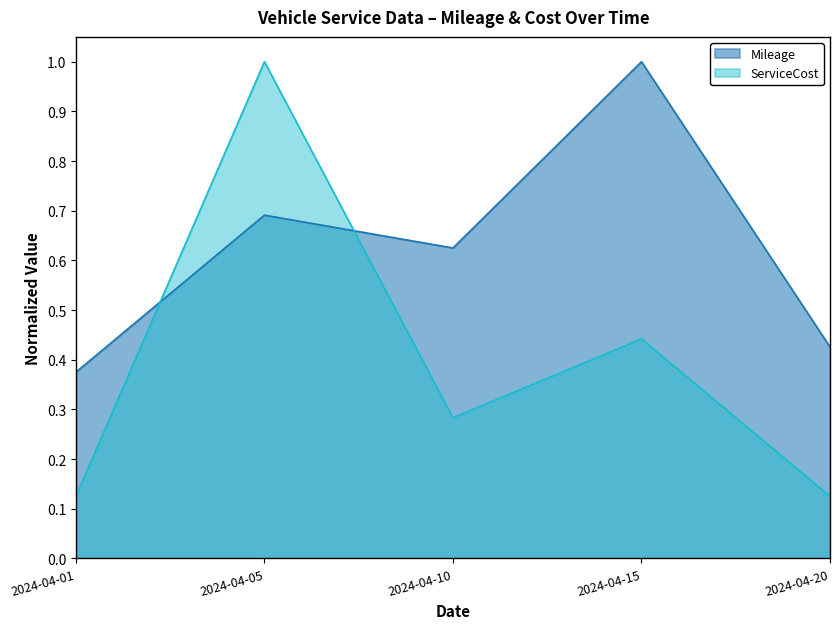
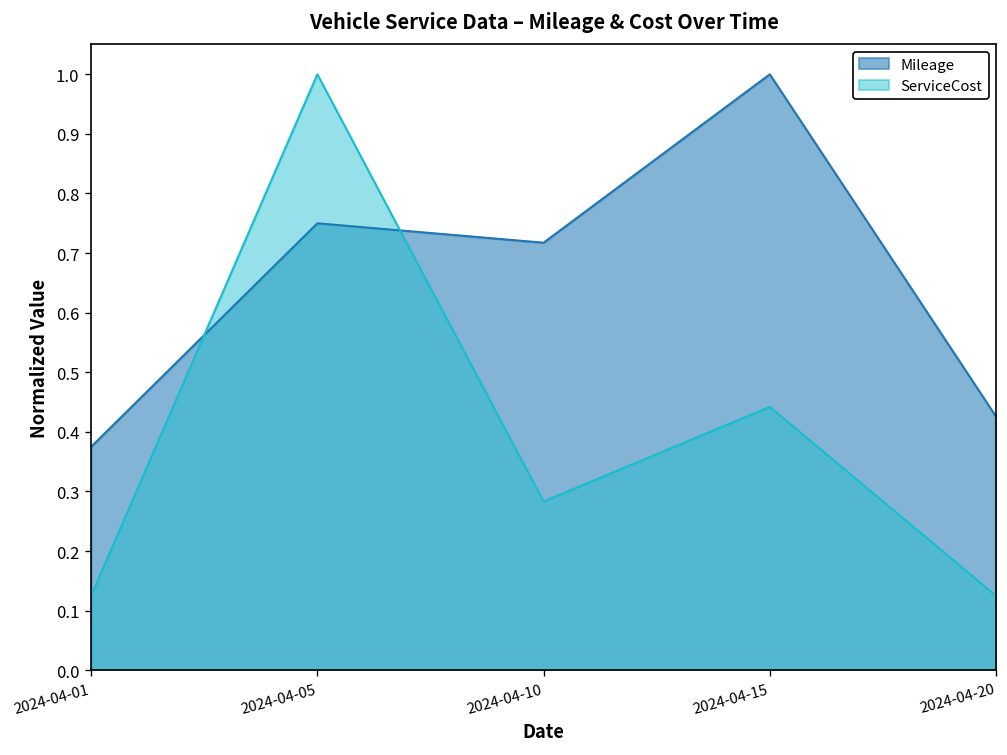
  {
    "Mileage": {
      "2024-04-01": 0.38,
-     "2024-04-05": 0.69,
-     "2024-04-10": 0.63,
+     "2024-04-05": 0.75,
+     "2024-04-10": 0.72,
      "2024-04-15": 1.00,
      "2024-04-20": 0.43
    },
    "ServiceCost": {
      "2024-04-01": 0.13,
      "2024-04-05": 1.00,
      "2024-04-10": 0.28,
      "2024-04-15": 0.44,
      "2024-04-20": 0.13
    }
  }
